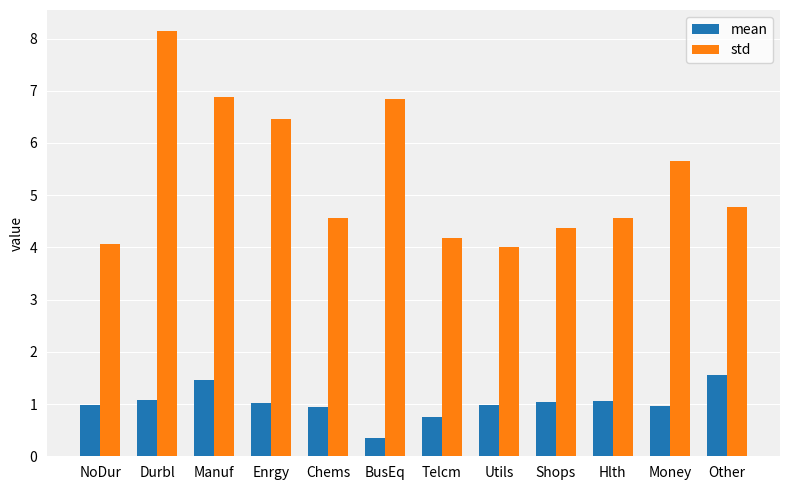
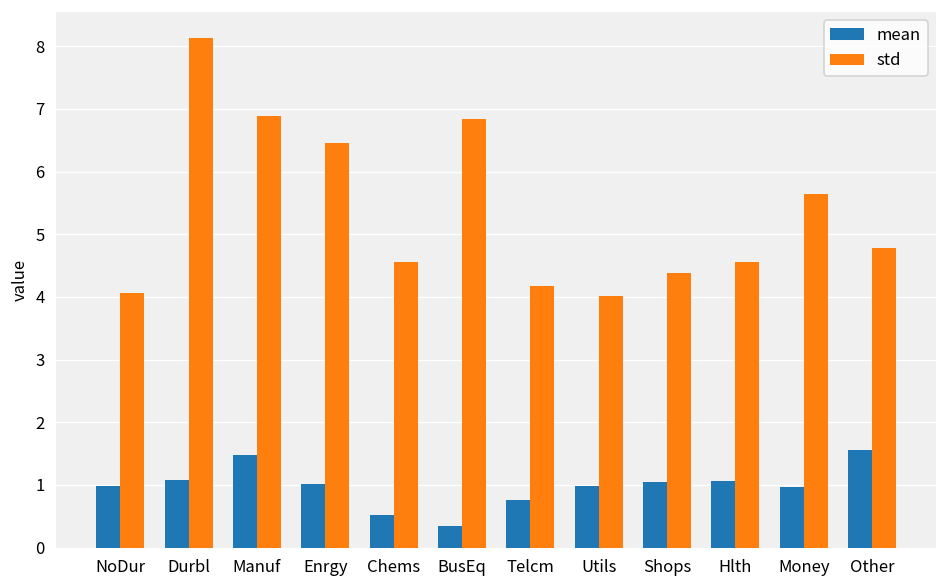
  {
    "mean": {
      "NoDur": 1.0,
      "Durbl": 1.1,
      "Manuf": 1.5,
      "Enrgy": 1.0,
-     "Chems": 1.0,
+     "Chems": 0.5,
      "BusEq": 0.4,
      "Telcm": 0.8,
      "Utils": 1.0,
      "Shops": 1.0,
      "Hlth": 1.1,
      "Money": 1.0,
      "Other": 1.6
    },
    "std": {
      "NoDur": 4.1,
      "Durbl": 8.1,
      "Manuf": 6.9,
      "Enrgy": 6.5,
      "Chems": 4.6,
      "BusEq": 6.8,
      "Telcm": 4.2,
      "Utils": 4.0,
      "Shops": 4.4,
      "Hlth": 4.6,
      "Money": 5.7,
      "Other": 4.8
    }
  }
